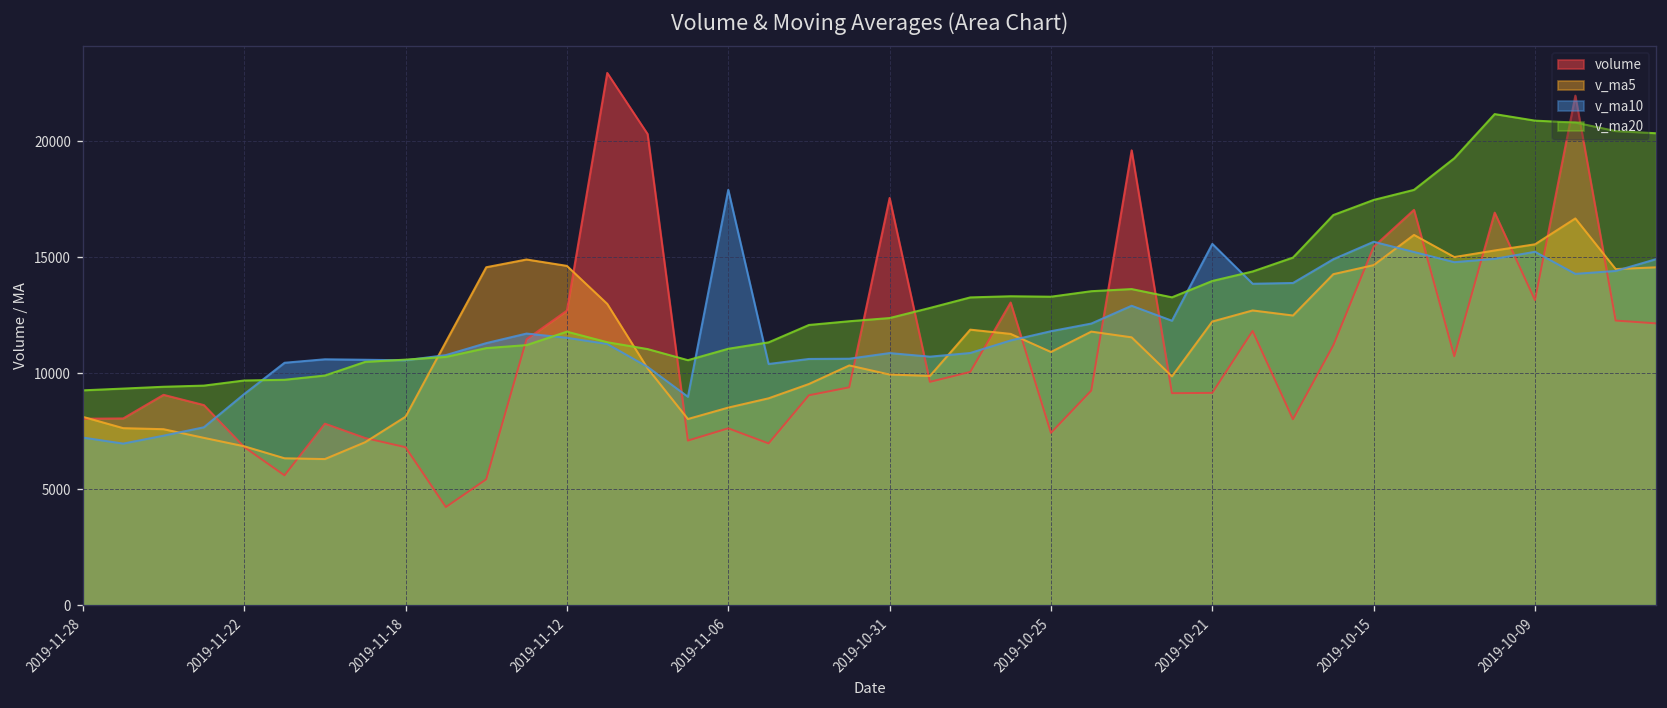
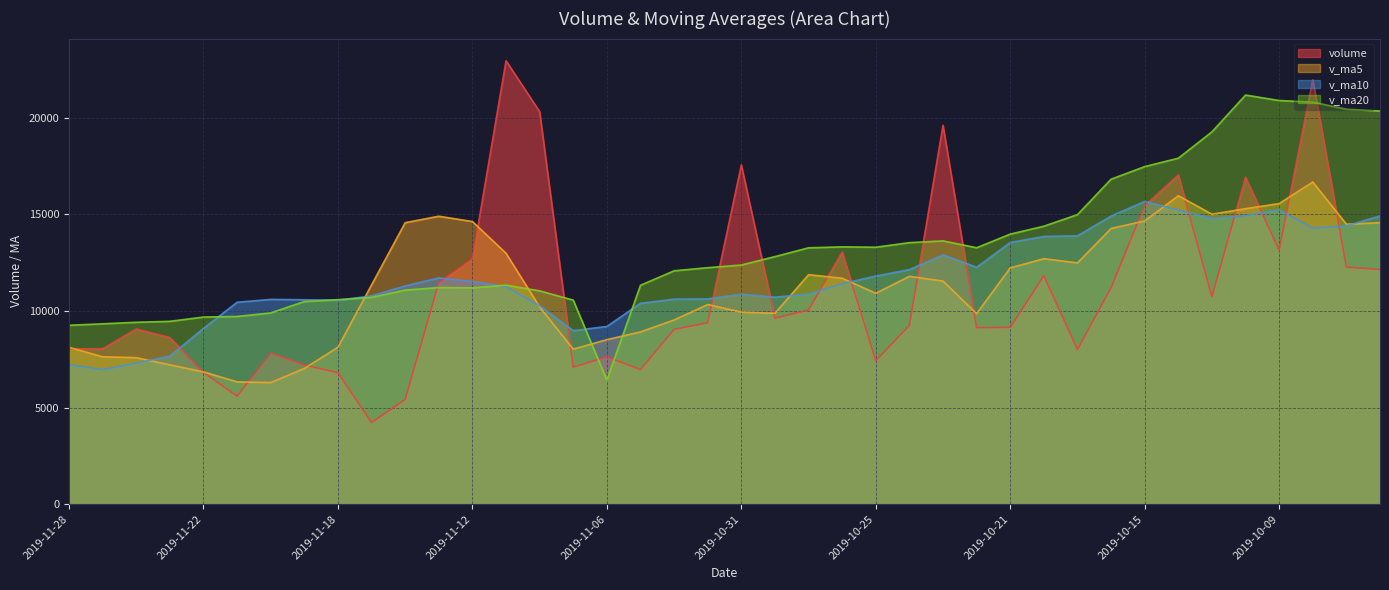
  {
    "volume": {
      "2019-11-18": 6800,
      "2019-11-12": 12700,
      "2019-11-06": 7600,
      "2019-10-31": 17600,
      "2019-10-25": 7400,
      "2019-10-21": 9200,
      "2019-10-15": 15500,
      "2019-10-09": 13200
    },
    "v_ma5": {
      "2019-11-18": 8100,
      "2019-11-12": 14600,
      "2019-11-06": 8500,
      "2019-10-31": 9900,
      "2019-10-25": 10900,
      "2019-10-21": 12200,
      "2019-10-15": 14700,
      "2019-10-09": 15600
    },
    "v_ma10": {
      "2019-11-28": 7200,
      "2019-11-22": 9100,
      "2019-11-12": 11500,
-     "2019-11-06": 17900,
+     "2019-11-06": 9200,
      "2019-10-31": 10900,
      "2019-10-25": 11800,
-     "2019-10-21": 15600,
+     "2019-10-21": 13600,
      "2019-10-15": 15700,
      "2019-10-09": 15200
    },
    "v_ma20": {
      "2019-11-28": 9300,
      "2019-11-22": 9700,
-     "2019-11-12": 11800,
-     "2019-11-06": 11100,
+     "2019-11-12": 11200,
+     "2019-11-06": 6400,
      "2019-10-31": 12400,
      "2019-10-25": 13300,
      "2019-10-21": 14000,
      "2019-10-15": 17500,
      "2019-10-09": 20900
    }
  }
